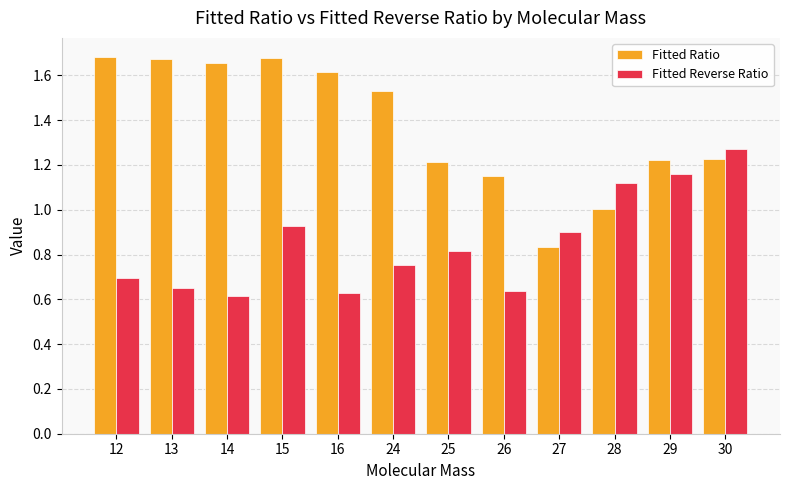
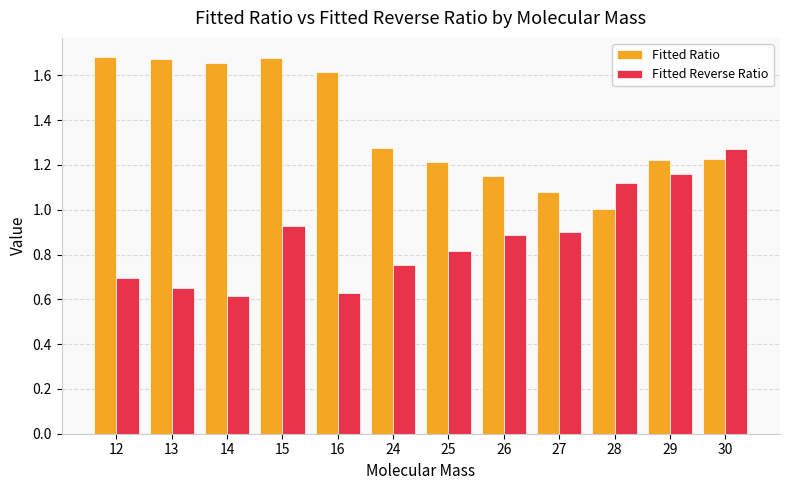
  {
    "Fitted Ratio": {
      "12": 1.68,
      "13": 1.67,
      "14": 1.66,
      "15": 1.68,
      "16": 1.61,
-     "24": 1.53,
+     "24": 1.28,
      "25": 1.21,
      "26": 1.15,
-     "27": 0.83,
+     "27": 1.08,
      "28": 1.00,
      "29": 1.22,
      "30": 1.23
    },
    "Fitted Reverse Ratio": {
      "12": 0.70,
      "13": 0.65,
      "14": 0.61,
      "15": 0.93,
      "16": 0.63,
      "24": 0.75,
      "25": 0.81,
-     "26": 0.64,
+     "26": 0.89,
      "27": 0.90,
      "28": 1.12,
      "29": 1.16,
      "30": 1.27
    }
  }
